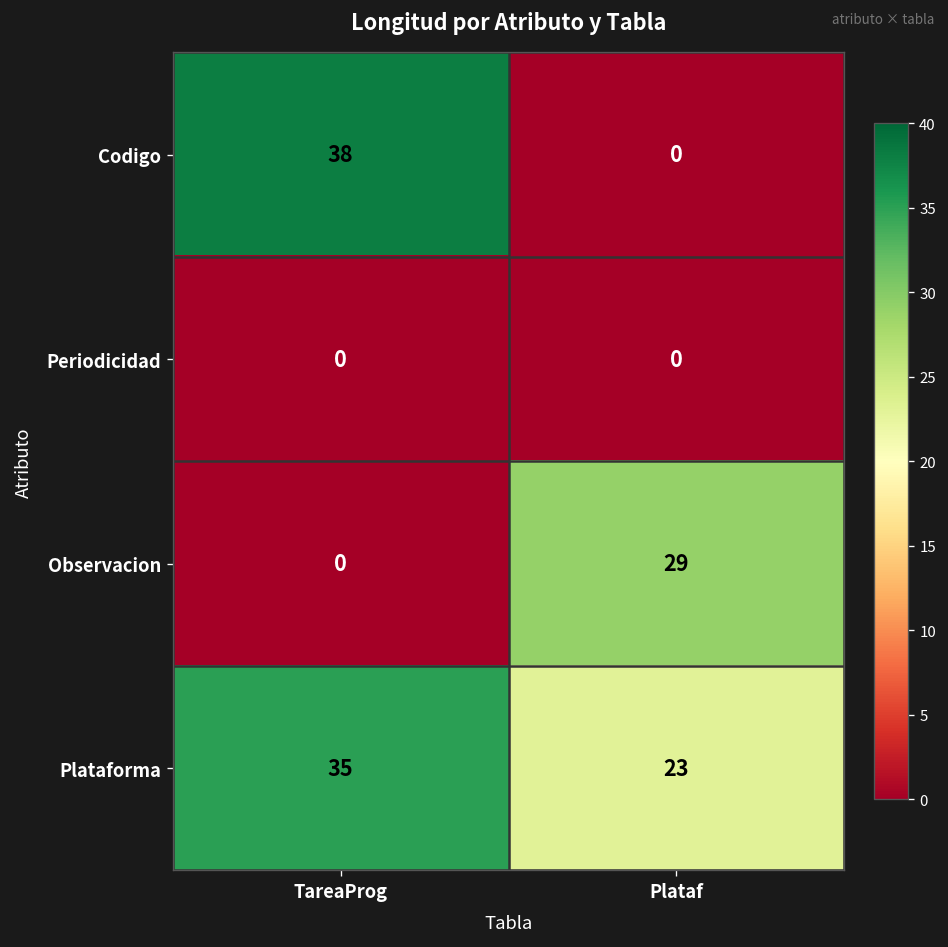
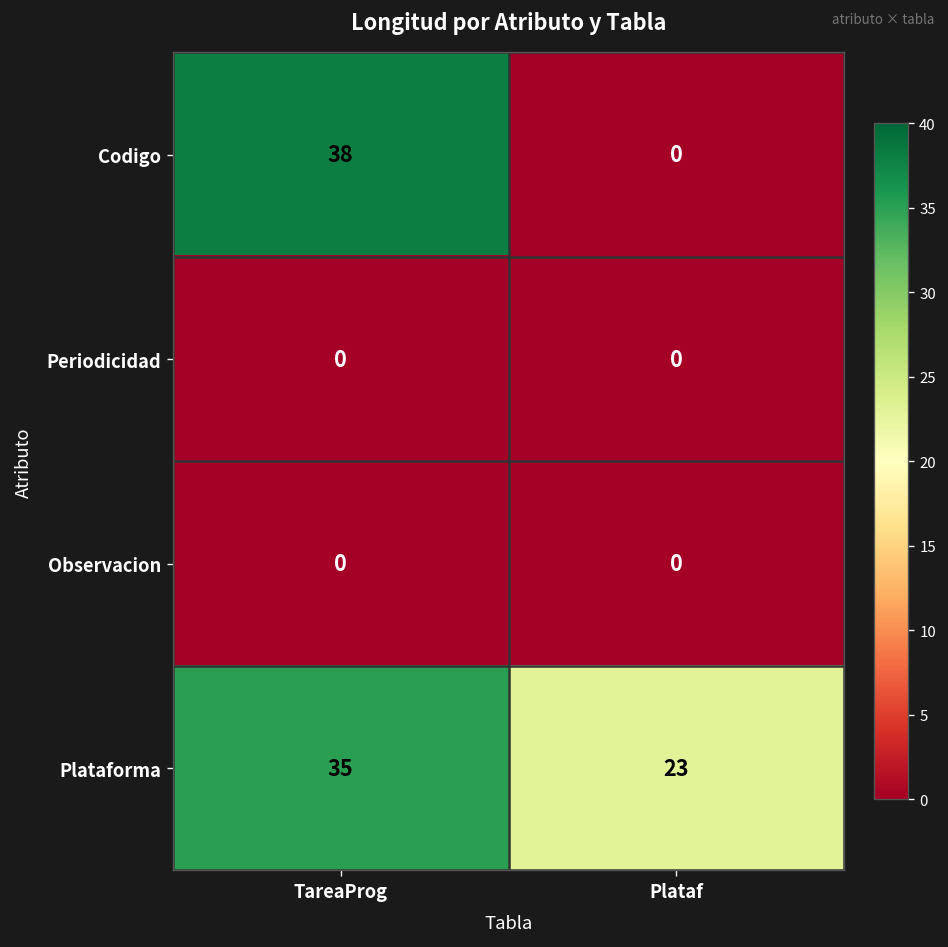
  {
    "Codigo": {
      "TareaProg": 38,
      "Plataf": 0
    },
    "Periodicidad": {
      "TareaProg": 0,
      "Plataf": 0
    },
    "Observacion": {
      "TareaProg": 0,
-     "Plataf": 29
+     "Plataf": 0
    },
    "Plataforma": {
      "TareaProg": 35,
      "Plataf": 23
    }
  }
